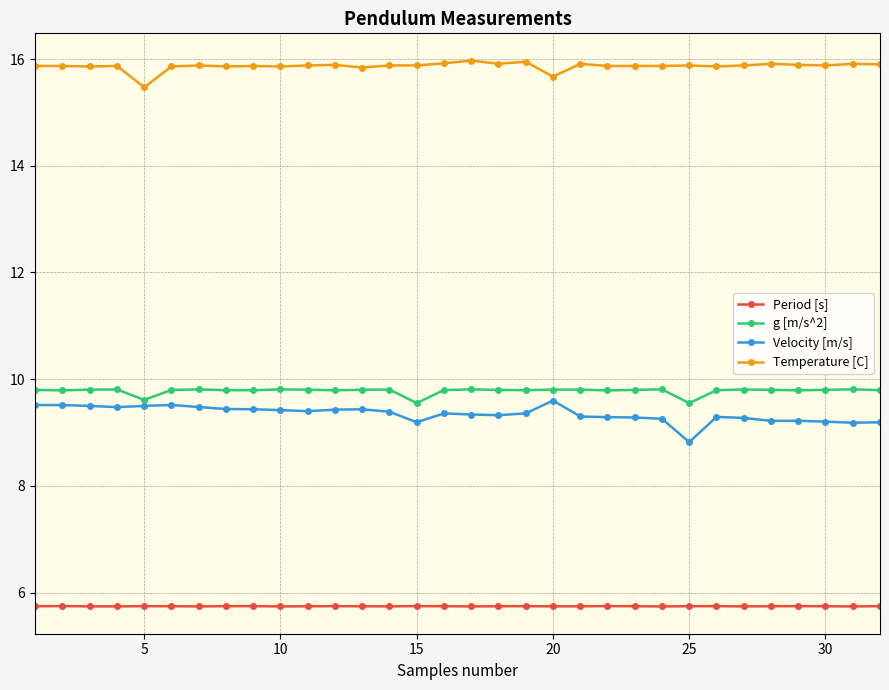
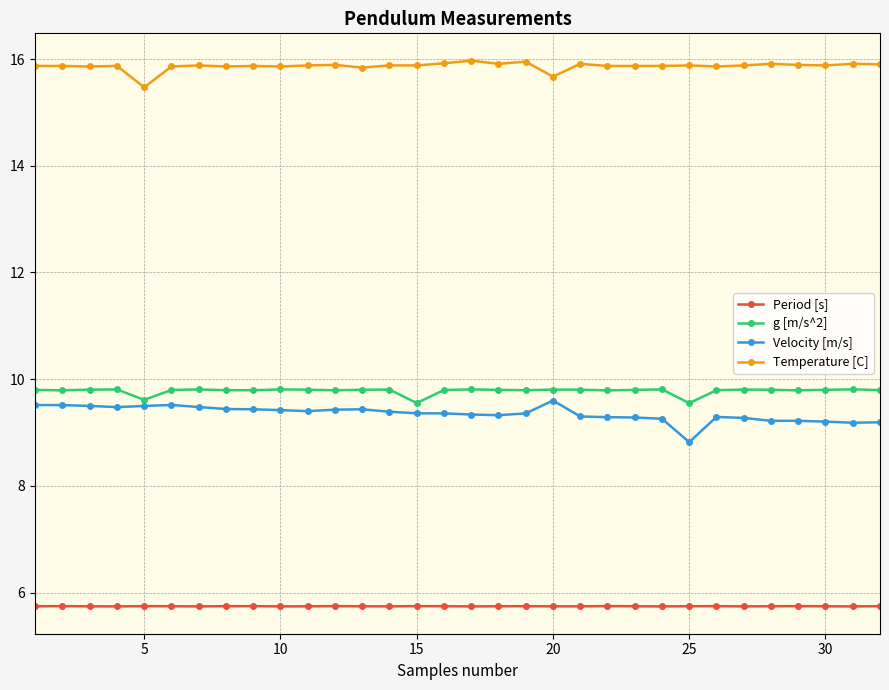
  {
    "Period [s]": {
      "5": 5.7,
      "10": 5.7,
      "15": 5.7,
      "20": 5.7,
      "25": 5.7,
      "30": 5.7
    },
    "g [m/s^2]": {
      "5": 9.6,
      "10": 9.8,
      "15": 9.6,
      "20": 9.8,
      "25": 9.6,
      "30": 9.8
    },
    "Velocity [m/s]": {
      "5": 9.5,
      "10": 9.4,
-     "15": 9.2,
+     "15": 9.4,
      "20": 9.6,
      "25": 8.8,
      "30": 9.2
    },
    "Temperature [C]": {
      "5": 15.5,
      "10": 15.9,
      "15": 15.9,
      "20": 15.7,
      "25": 15.9,
      "30": 15.9
    }
  }
